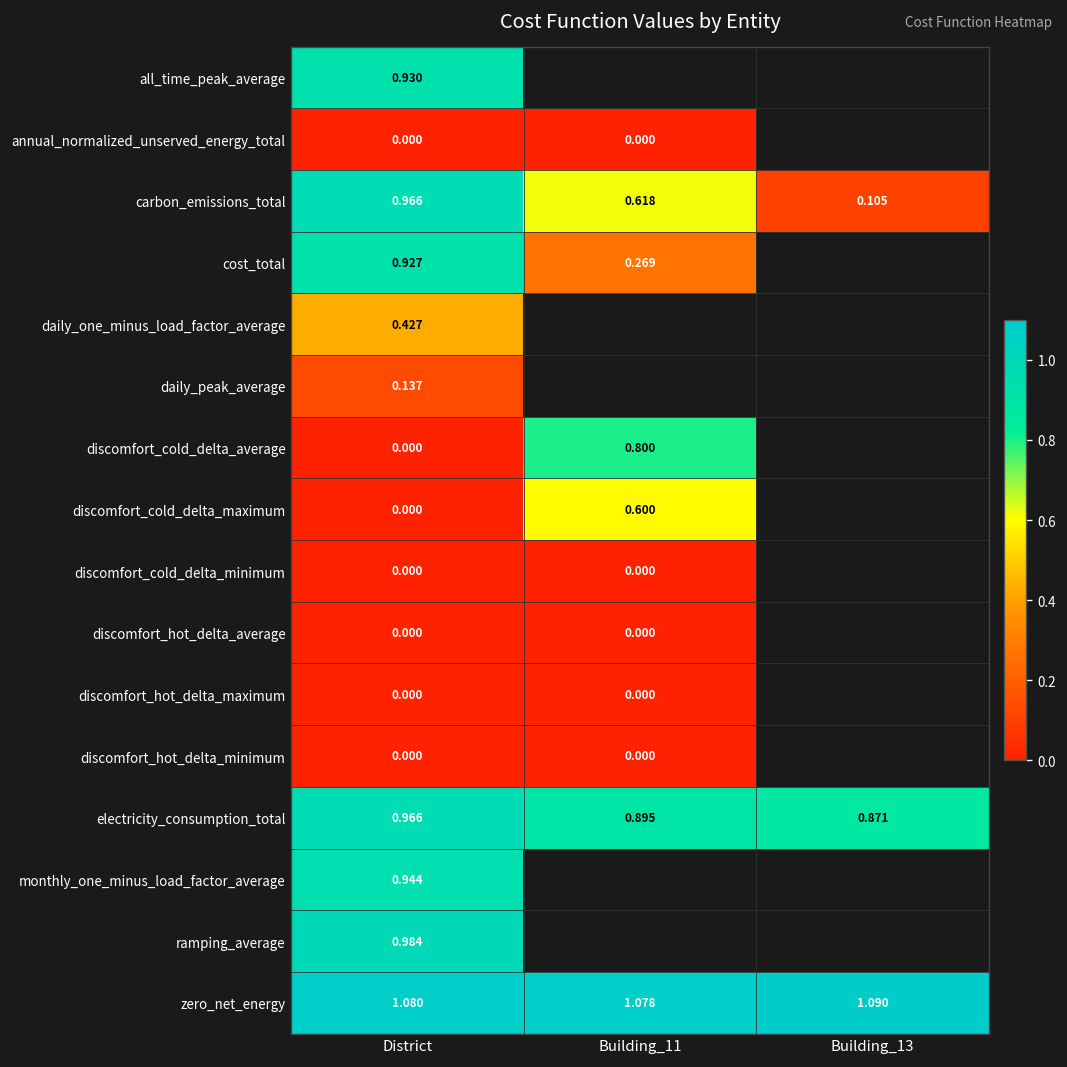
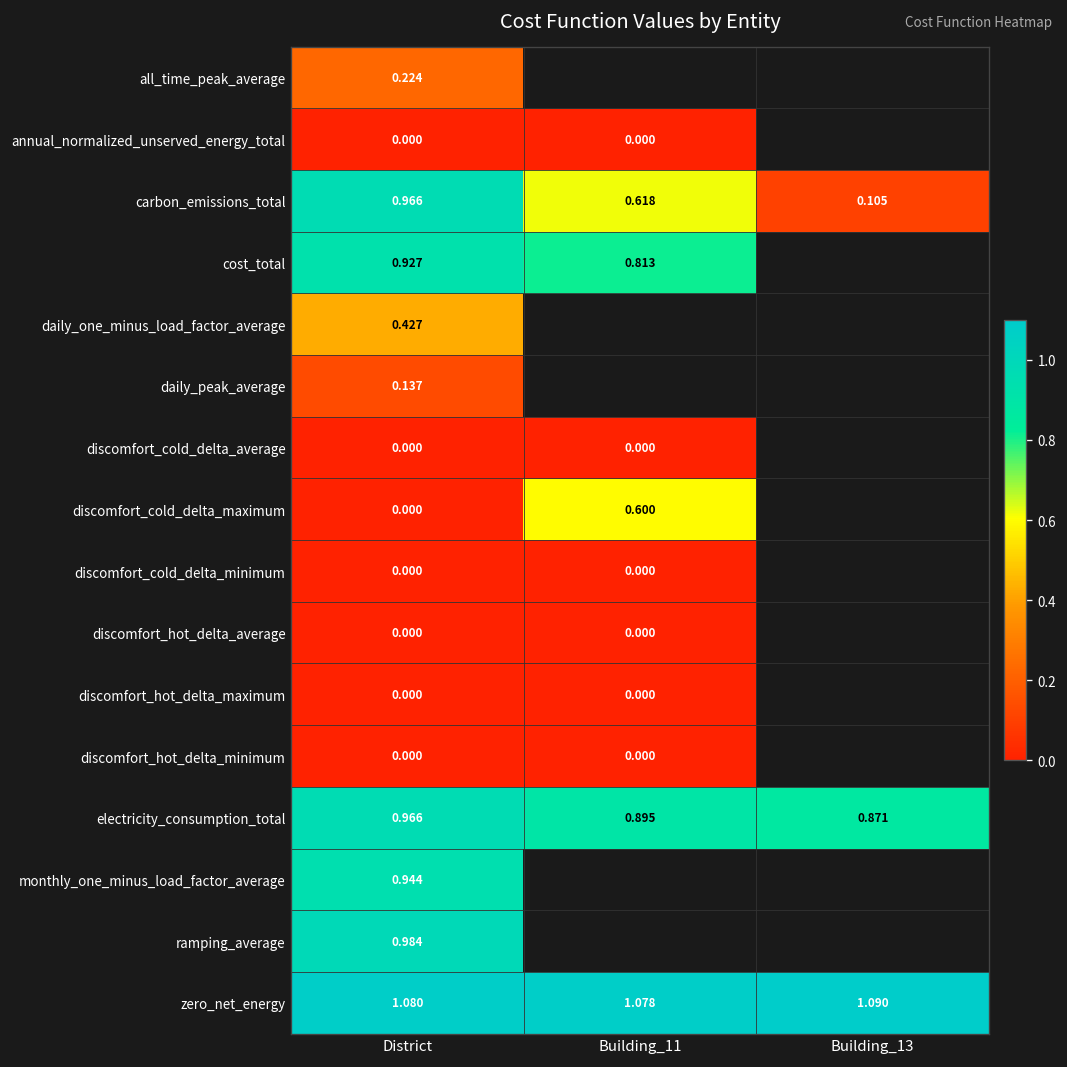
  {
    "all_time_peak_average": {
-     "District": 0.930
+     "District": 0.224
    },
    "annual_normalized_unserved_energy_total": {
      "District": 0.000,
      "Building_11": 0.000
    },
    "carbon_emissions_total": {
      "District": 0.966,
      "Building_11": 0.618,
      "Building_13": 0.105
    },
    "cost_total": {
      "District": 0.927,
-     "Building_11": 0.269
+     "Building_11": 0.813
    },
    "daily_one_minus_load_factor_average": {
      "District": 0.427
    },
    "daily_peak_average": {
      "District": 0.137
    },
    "discomfort_cold_delta_average": {
      "District": 0.000,
-     "Building_11": 0.800
+     "Building_11": 0.000
    },
    "discomfort_cold_delta_maximum": {
      "District": 0.000,
      "Building_11": 0.600
    },
    "discomfort_cold_delta_minimum": {
      "District": 0.000,
      "Building_11": 0.000
    },
    "discomfort_hot_delta_average": {
      "District": 0.000,
      "Building_11": 0.000
    },
    "discomfort_hot_delta_maximum": {
      "District": 0.000,
      "Building_11": 0.000
    },
    "discomfort_hot_delta_minimum": {
      "District": 0.000,
      "Building_11": 0.000
    },
    "electricity_consumption_total": {
      "District": 0.966,
      "Building_11": 0.895,
      "Building_13": 0.871
    },
    "monthly_one_minus_load_factor_average": {
      "District": 0.944
    },
    "ramping_average": {
      "District": 0.984
    },
    "zero_net_energy": {
      "District": 1.080,
      "Building_11": 1.078,
      "Building_13": 1.090
    }
  }
